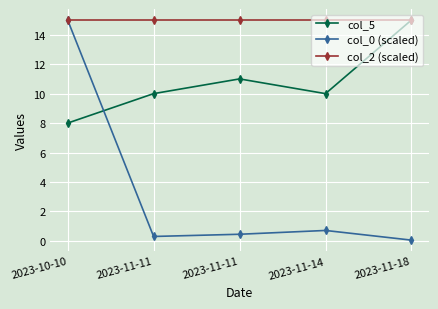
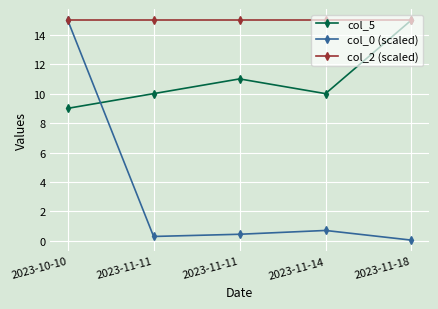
  {
    "col_5": {
-     "2023-10-10": 8,
+     "2023-10-10": 9,
      "2023-11-14": 10
    },
    "col_0 (scaled)": {
      "2023-11-14": 0.7,
      "2023-11-18": 0
    }
  }
